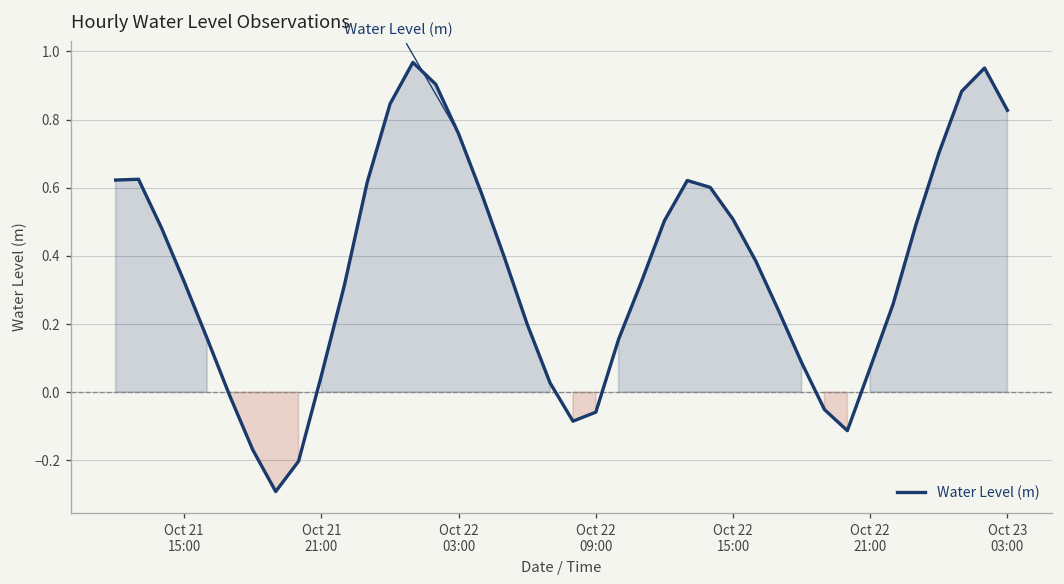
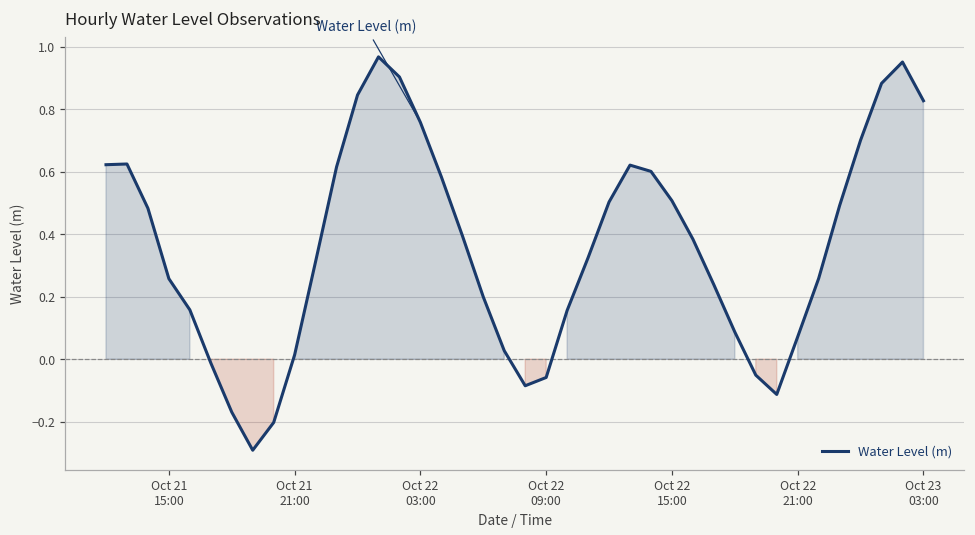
  {
-   "Oct 21 15:00": 0.32,
-   "Oct 21 21:00": 0.05,
+   "Oct 21 15:00": 0.26,
+   "Oct 21 21:00": 0.01,
    "Oct 22 03:00": 0.76,
    "Oct 22 09:00": -0.06,
    "Oct 22 15:00": 0.51,
    "Oct 22 21:00": 0.07,
    "Oct 23 03:00": 0.83
  }
